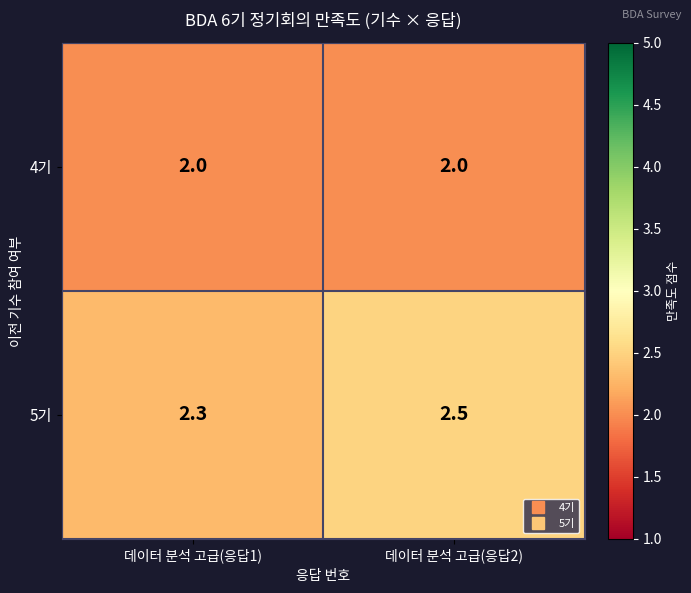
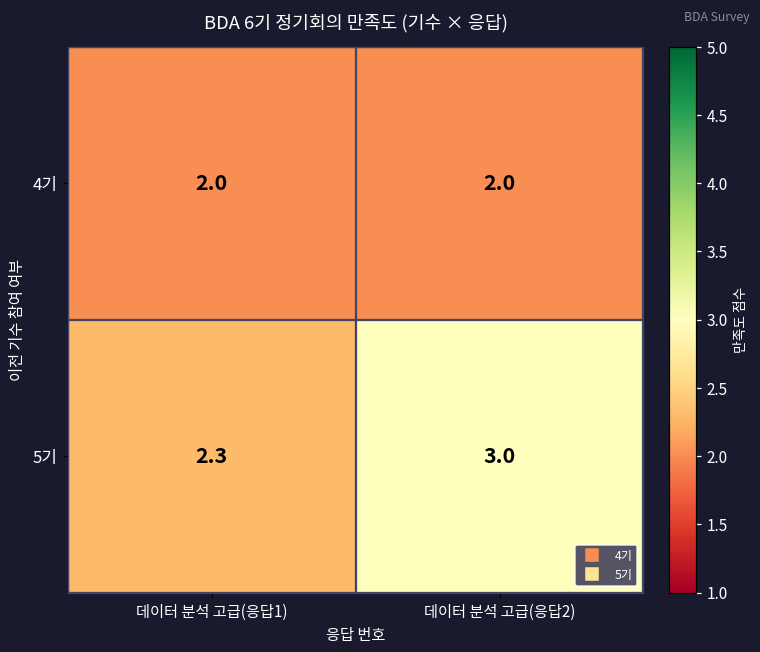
  {
    "4기": {
      "데이터 분석 고급(응답1)": 2.0,
      "데이터 분석 고급(응답2)": 2.0
    },
    "5기": {
      "데이터 분석 고급(응답1)": 2.3,
-     "데이터 분석 고급(응답2)": 2.5
+     "데이터 분석 고급(응답2)": 3.0
    }
  }
